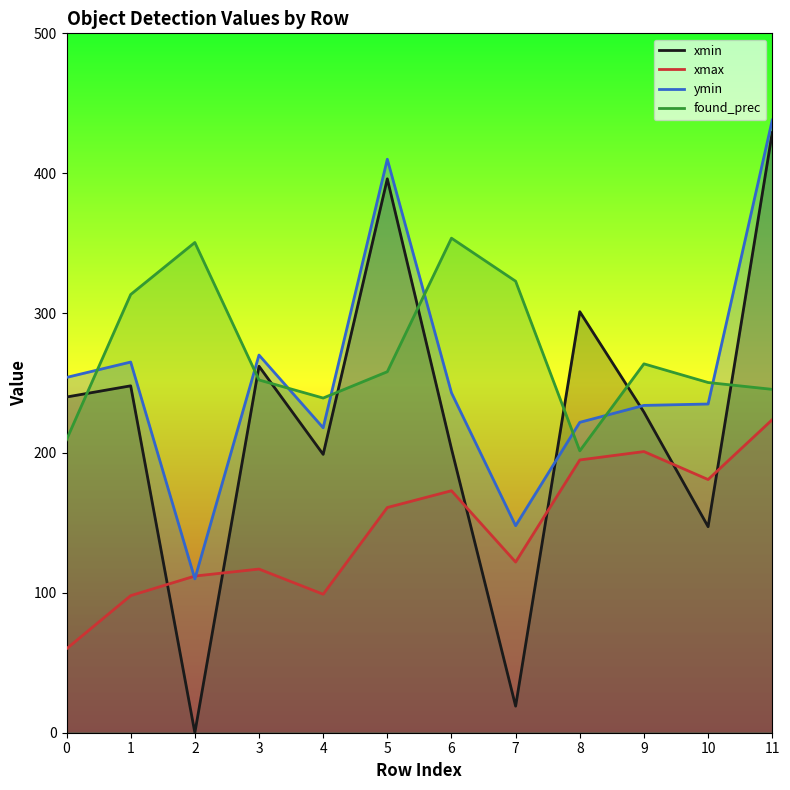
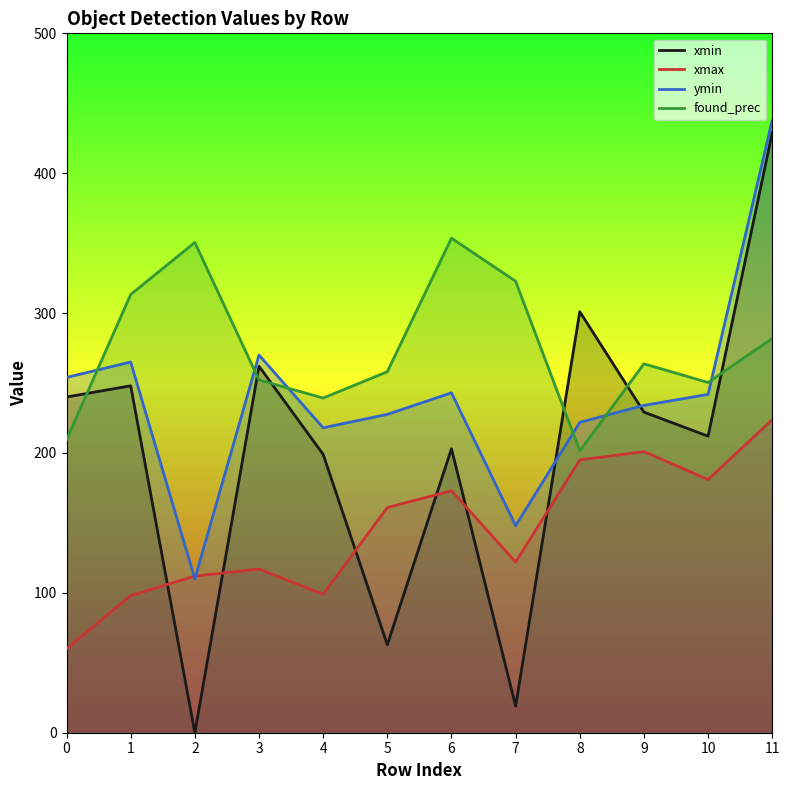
  {
    "xmin": {
      "0": 240,
      "1": 248,
      "2": 0,
      "3": 262,
      "4": 199,
-     "5": 396,
+     "5": 63,
      "6": 203,
      "7": 19,
      "8": 301,
      "9": 229,
-     "10": 147,
+     "10": 212,
      "11": 429
    },
    "xmax": {
      "0": 60,
      "1": 98,
      "2": 112,
      "3": 117,
      "4": 99,
      "5": 161,
      "6": 173,
      "7": 122,
      "8": 195,
      "9": 201,
      "10": 181,
      "11": 224
    },
    "ymin": {
      "0": 254,
      "1": 265,
      "2": 110,
      "3": 270,
      "4": 218,
-     "5": 410,
+     "5": 228,
      "6": 243,
      "7": 148,
      "8": 222,
      "9": 234,
-     "10": 235,
+     "10": 242,
      "11": 438
    },
    "found_prec": {
      "0": 209,
      "1": 313,
      "2": 350,
      "3": 252,
      "4": 239,
      "5": 258,
      "6": 354,
      "7": 323,
      "8": 202,
      "9": 264,
      "10": 250,
-     "11": 245
+     "11": 282
    }
  }
